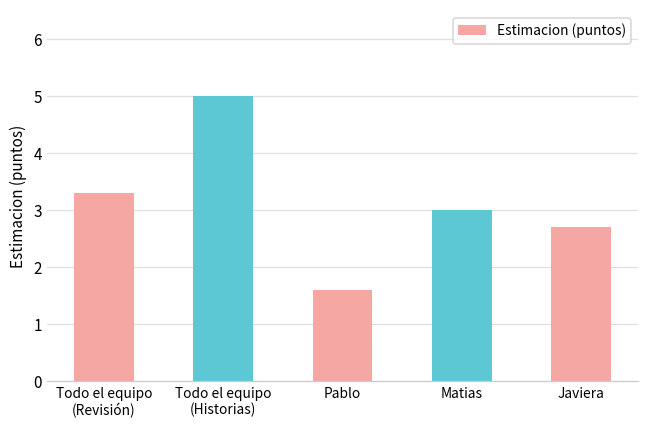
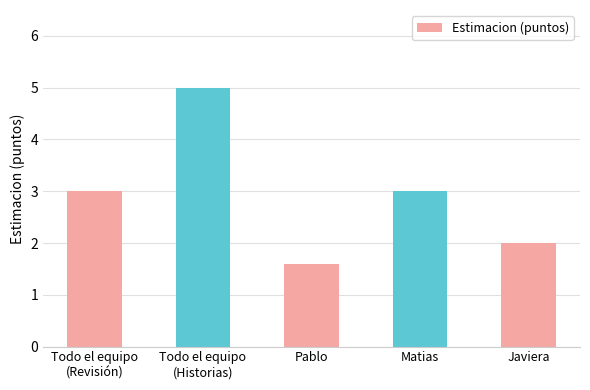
  {
-   "Todo el equipo (Revisión)": 3.3,
+   "Todo el equipo (Revisión)": 3.0,
    "Todo el equipo (Historias)": 5.0,
    "Pablo": 1.6,
    "Matias": 3.0,
-   "Javiera": 2.7
+   "Javiera": 2.0
  }
